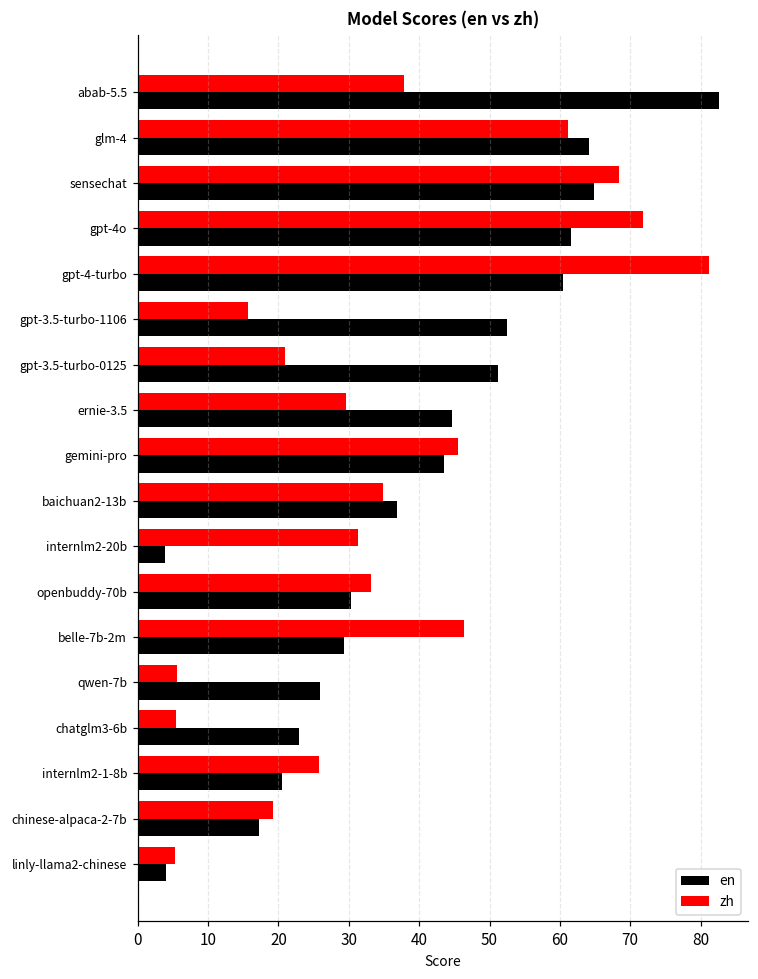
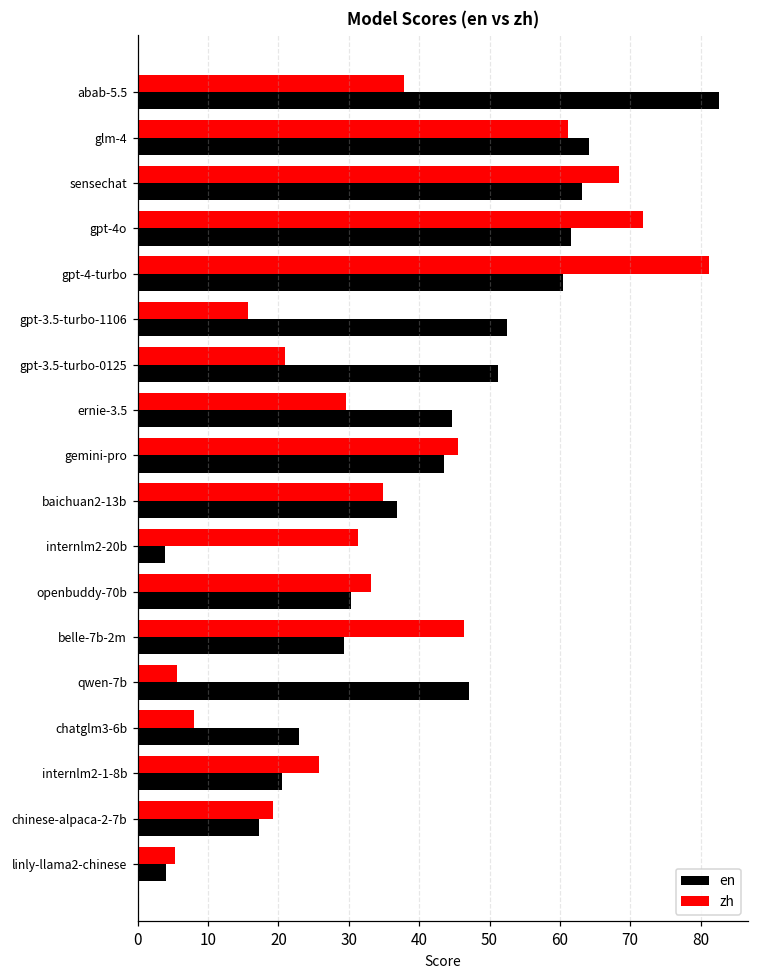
  {
    "en": {
      "abab-5.5": 83,
      "glm-4": 64,
-     "sensechat": 65,
+     "sensechat": 63,
      "gpt-4o": 62,
      "gpt-4-turbo": 60,
      "gpt-3.5-turbo-1106": 53,
      "gpt-3.5-turbo-0125": 51,
      "ernie-3.5": 45,
      "gemini-pro": 44,
      "baichuan2-13b": 37,
      "internlm2-20b": 4,
      "openbuddy-70b": 30,
      "belle-7b-2m": 29,
-     "qwen-7b": 26,
+     "qwen-7b": 47,
      "chatglm3-6b": 23,
      "internlm2-1-8b": 21,
      "chinese-alpaca-2-7b": 17,
      "linly-llama2-chinese": 4
    },
    "zh": {
      "abab-5.5": 38,
      "glm-4": 61,
      "sensechat": 68,
      "gpt-4o": 72,
      "gpt-4-turbo": 81,
      "gpt-3.5-turbo-1106": 16,
      "gpt-3.5-turbo-0125": 21,
      "ernie-3.5": 30,
      "gemini-pro": 46,
      "baichuan2-13b": 35,
      "internlm2-20b": 31,
      "openbuddy-70b": 33,
      "belle-7b-2m": 46,
      "qwen-7b": 6,
-     "chatglm3-6b": 5,
+     "chatglm3-6b": 8,
      "internlm2-1-8b": 26,
      "chinese-alpaca-2-7b": 19,
      "linly-llama2-chinese": 5
    }
  }
